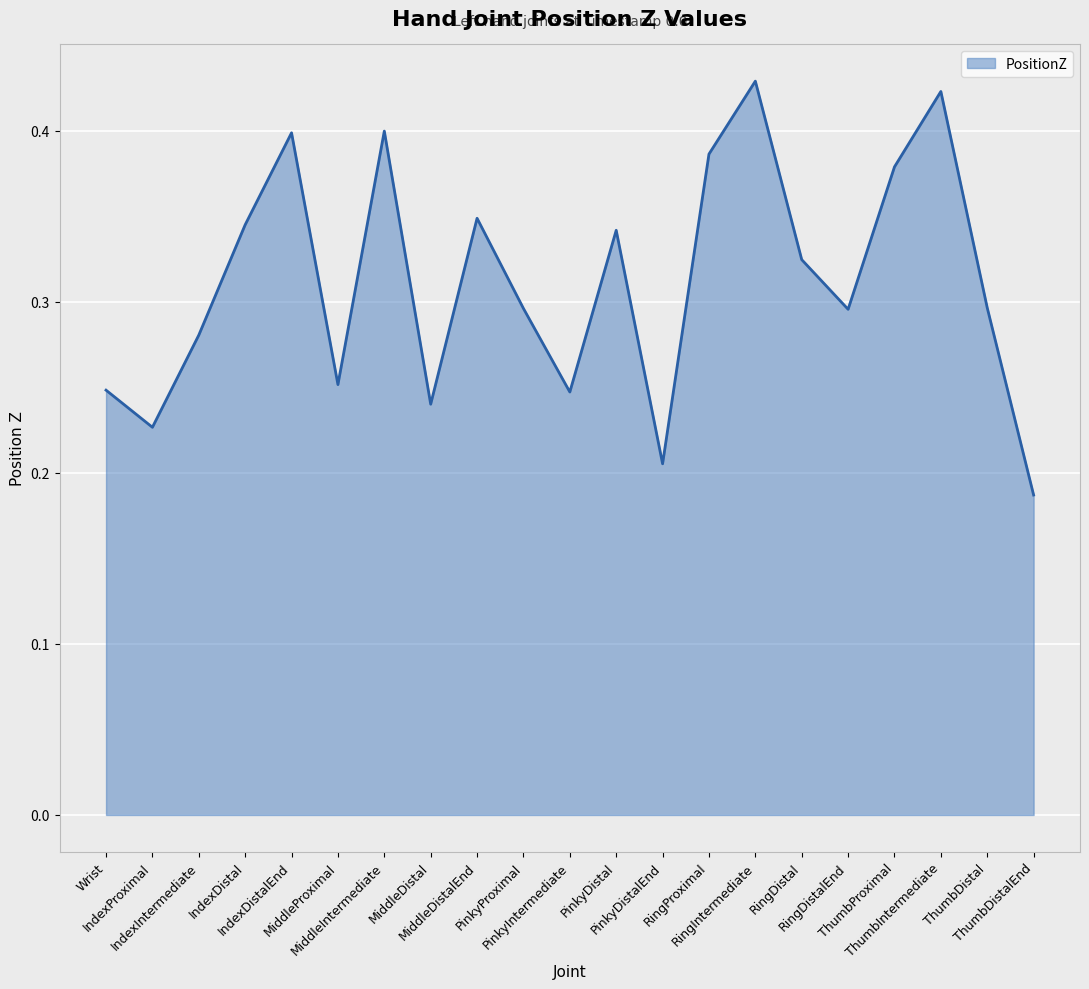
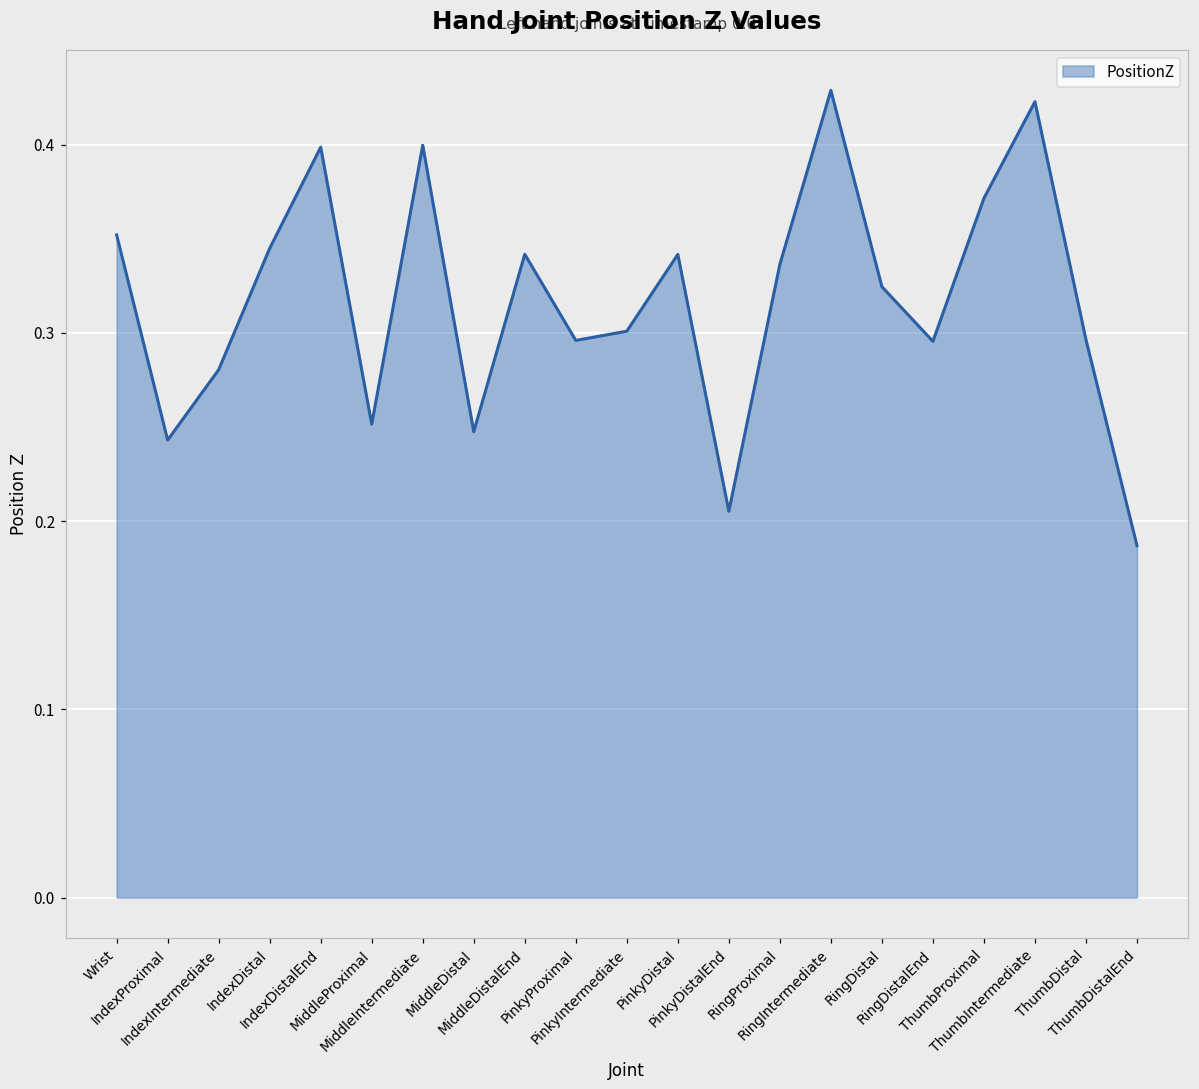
  {
-   "Wrist": 0.248,
-   "IndexProximal": 0.227,
+   "Wrist": 0.352,
+   "IndexProximal": 0.243,
    "IndexIntermediate": 0.280,
    "IndexDistal": 0.345,
    "IndexDistalEnd": 0.399,
    "MiddleProximal": 0.252,
    "MiddleIntermediate": 0.400,
-   "MiddleDistal": 0.240,
-   "MiddleDistalEnd": 0.349,
+   "MiddleDistal": 0.248,
+   "MiddleDistalEnd": 0.342,
    "PinkyProximal": 0.296,
-   "PinkyIntermediate": 0.247,
+   "PinkyIntermediate": 0.301,
    "PinkyDistal": 0.342,
    "PinkyDistalEnd": 0.205,
-   "RingProximal": 0.386,
+   "RingProximal": 0.336,
    "RingIntermediate": 0.429,
    "RingDistal": 0.325,
    "RingDistalEnd": 0.296,
-   "ThumbProximal": 0.379,
+   "ThumbProximal": 0.372,
    "ThumbIntermediate": 0.423,
    "ThumbDistal": 0.296,
    "ThumbDistalEnd": 0.187
  }
